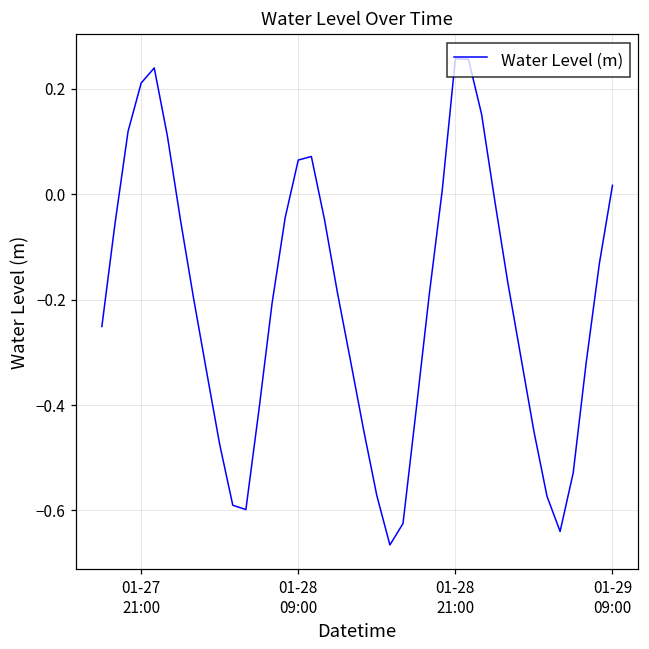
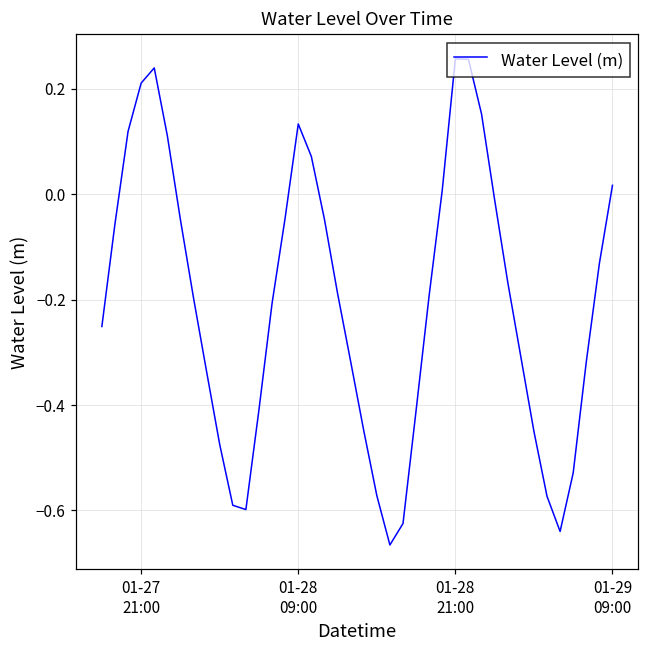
  {
    "01-27 21:00": 0.21,
-   "01-28 09:00": 0.06,
+   "01-28 09:00": 0.13,
    "01-29 09:00": 0.02
  }
